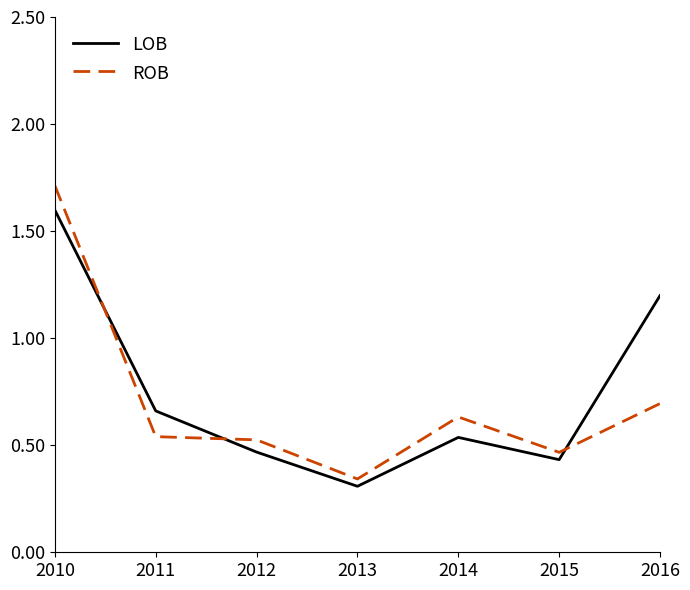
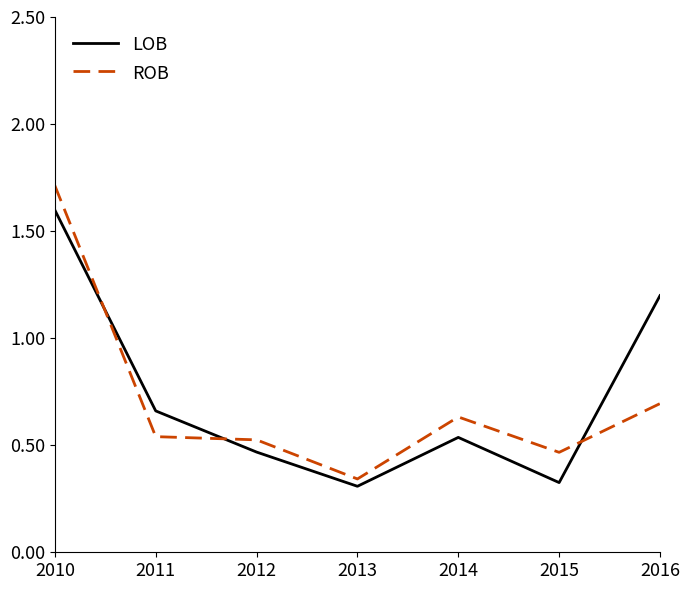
  {
    "LOB": {
      "2010": 1.60,
      "2011": 0.66,
      "2012": 0.47,
      "2013": 0.31,
      "2014": 0.54,
-     "2015": 0.43,
+     "2015": 0.33,
      "2016": 1.20
    },
    "ROB": {
      "2010": 1.71,
      "2011": 0.54,
      "2012": 0.53,
      "2013": 0.34,
      "2014": 0.63,
      "2015": 0.47,
      "2016": 0.69
    }
  }
